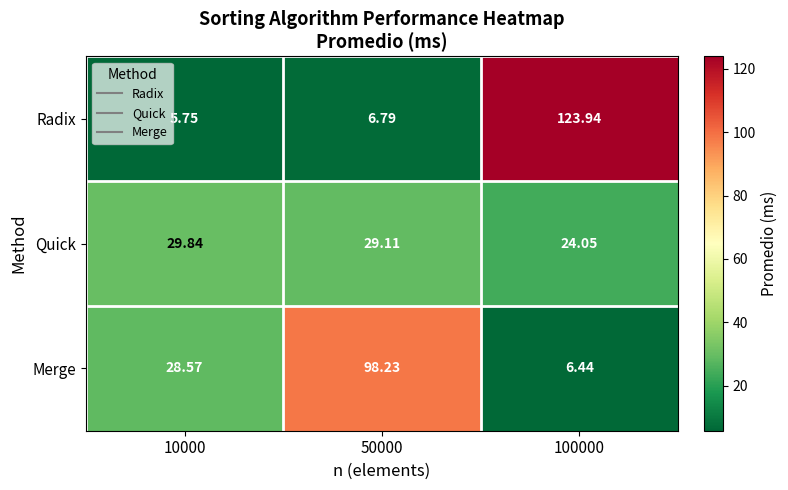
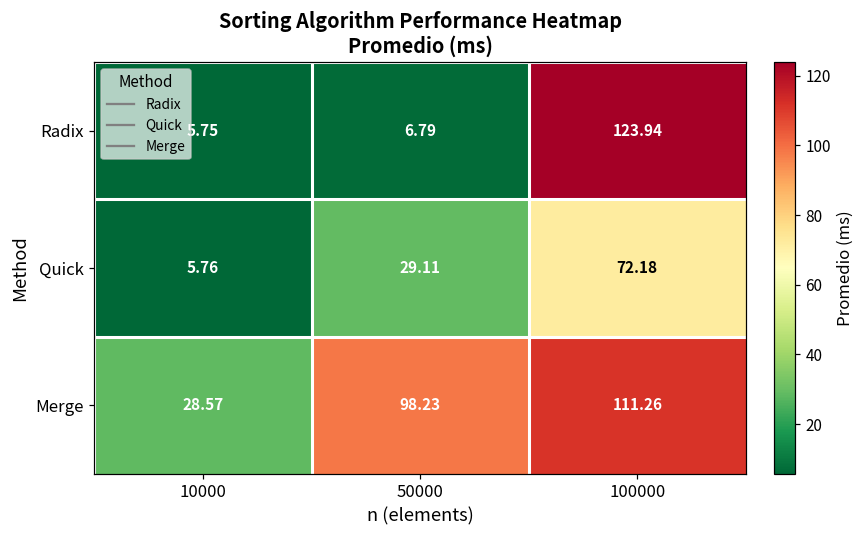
  {
    "Radix": {
      "50000": 6.79,
      "100000": 123.94
    },
    "Quick": {
-     "10000": 29.84,
+     "10000": 5.76,
      "50000": 29.11,
-     "100000": 24.05
+     "100000": 72.18
    },
    "Merge": {
      "10000": 28.57,
      "50000": 98.23,
-     "100000": 6.44
+     "100000": 111.26
    }
  }
